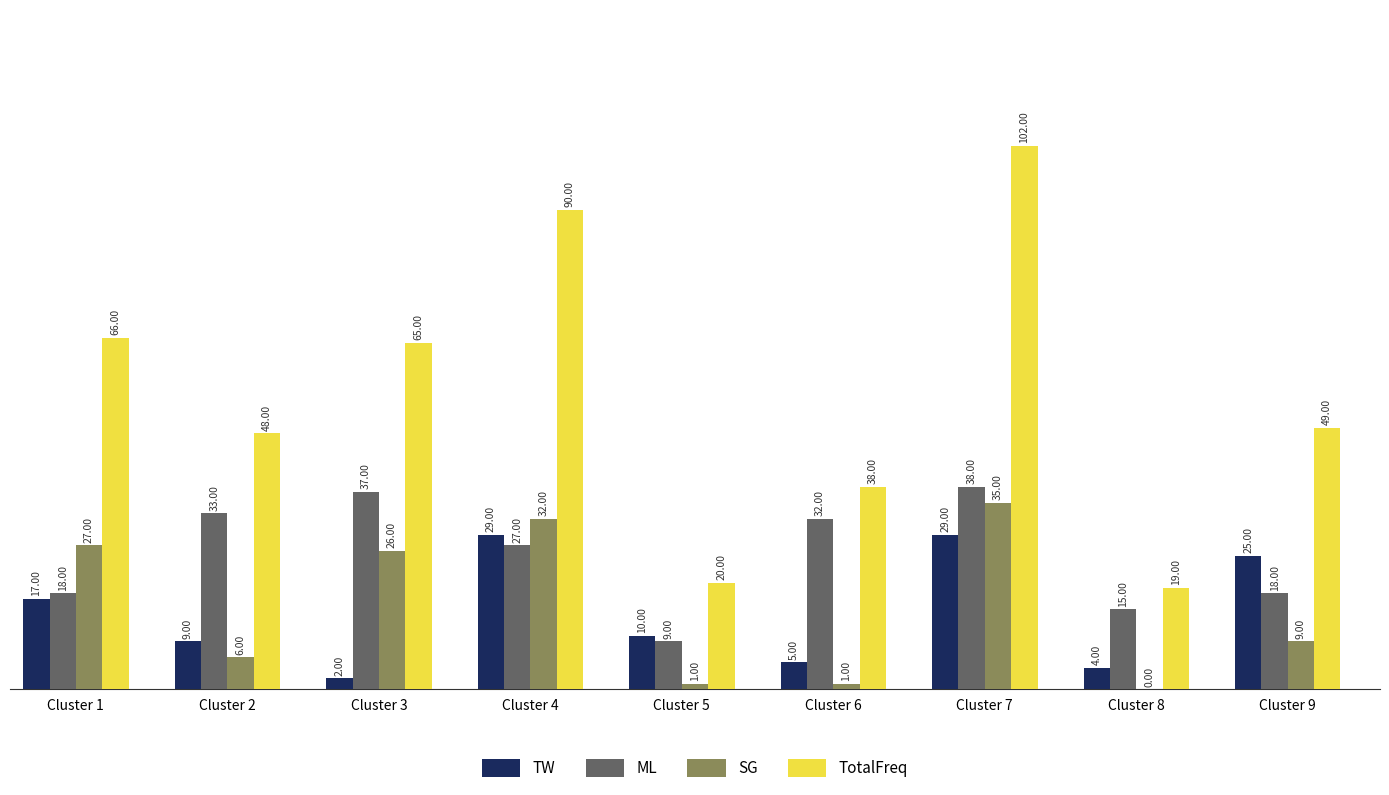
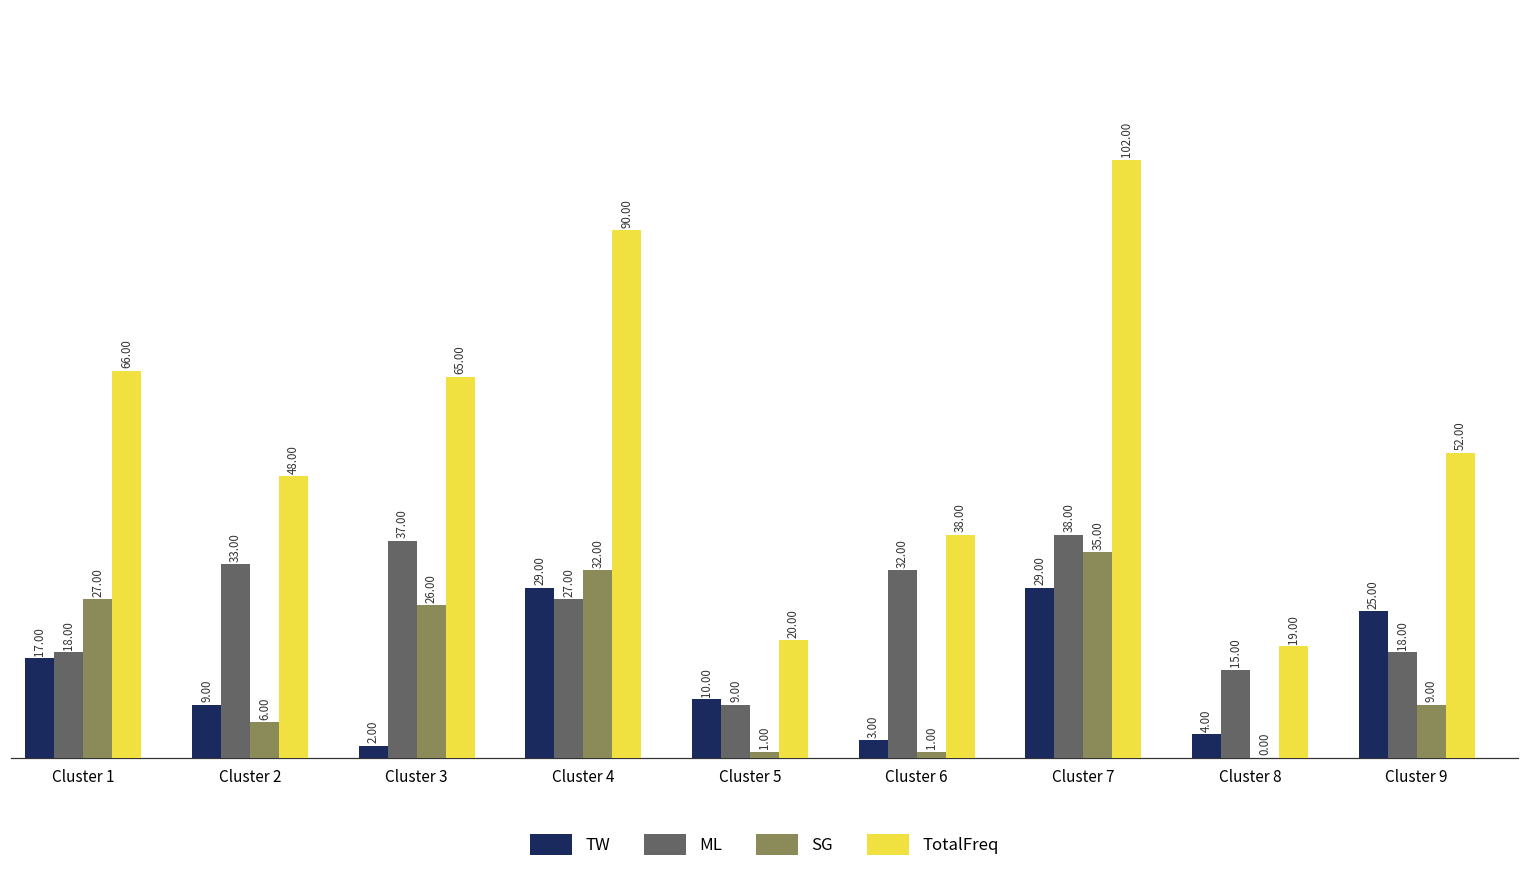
  {
    "TW": {
      "Cluster 1": 17.00,
      "Cluster 2": 9.00,
      "Cluster 3": 2.00,
      "Cluster 4": 29.00,
      "Cluster 5": 10.00,
-     "Cluster 6": 5.00,
+     "Cluster 6": 3.00,
      "Cluster 7": 29.00,
      "Cluster 8": 4.00,
      "Cluster 9": 25.00
    },
    "TotalFreq": {
      "Cluster 1": 66.00,
      "Cluster 2": 48.00,
      "Cluster 3": 65.00,
      "Cluster 4": 90.00,
      "Cluster 5": 20.00,
      "Cluster 6": 38.00,
      "Cluster 7": 102.00,
      "Cluster 8": 19.00,
-     "Cluster 9": 49.00
+     "Cluster 9": 52.00
    }
  }
